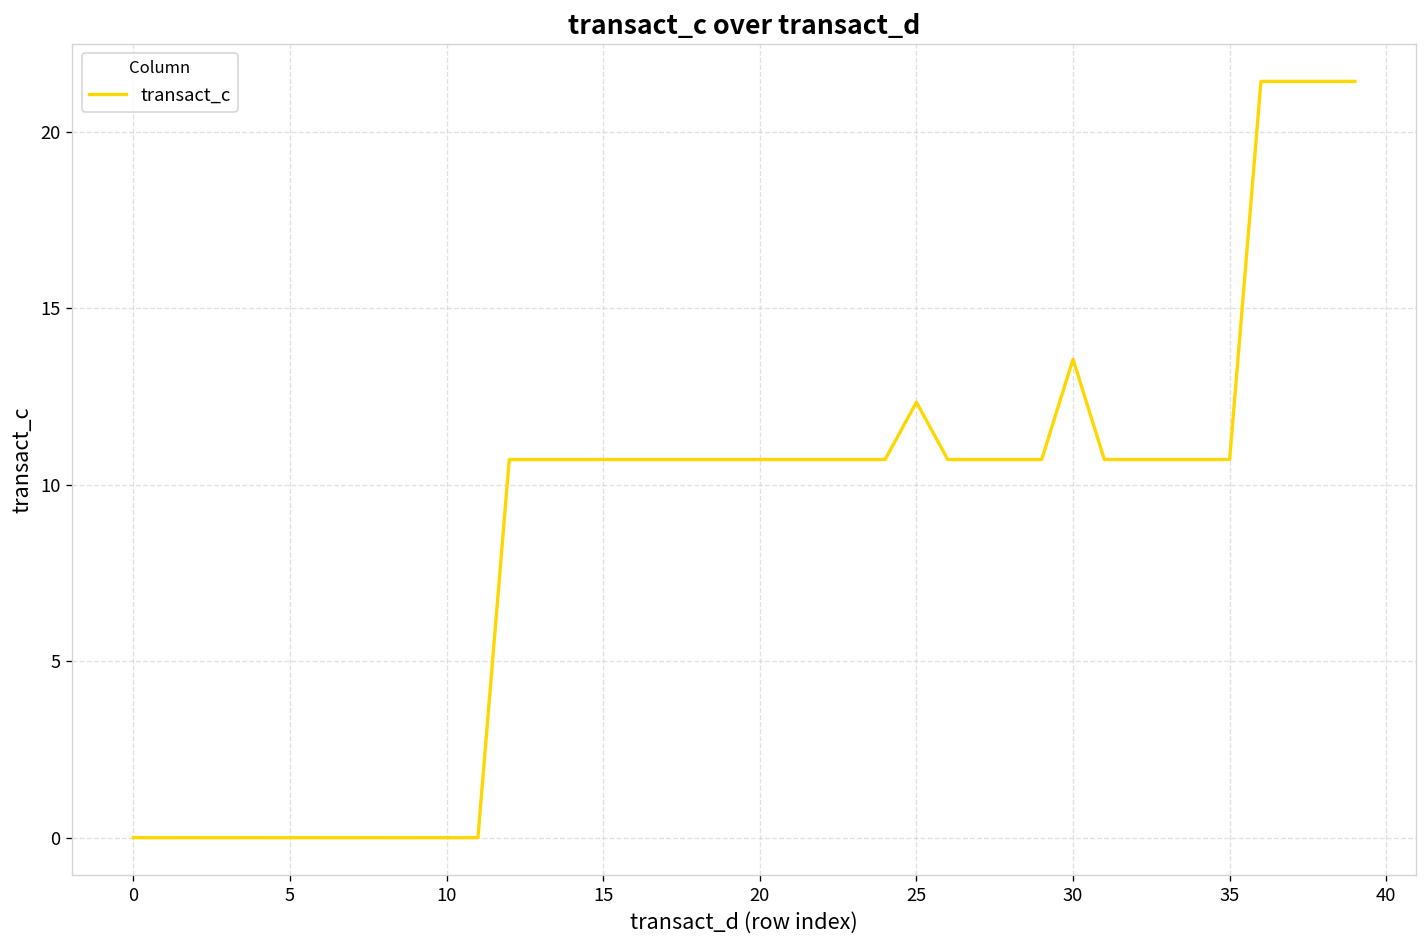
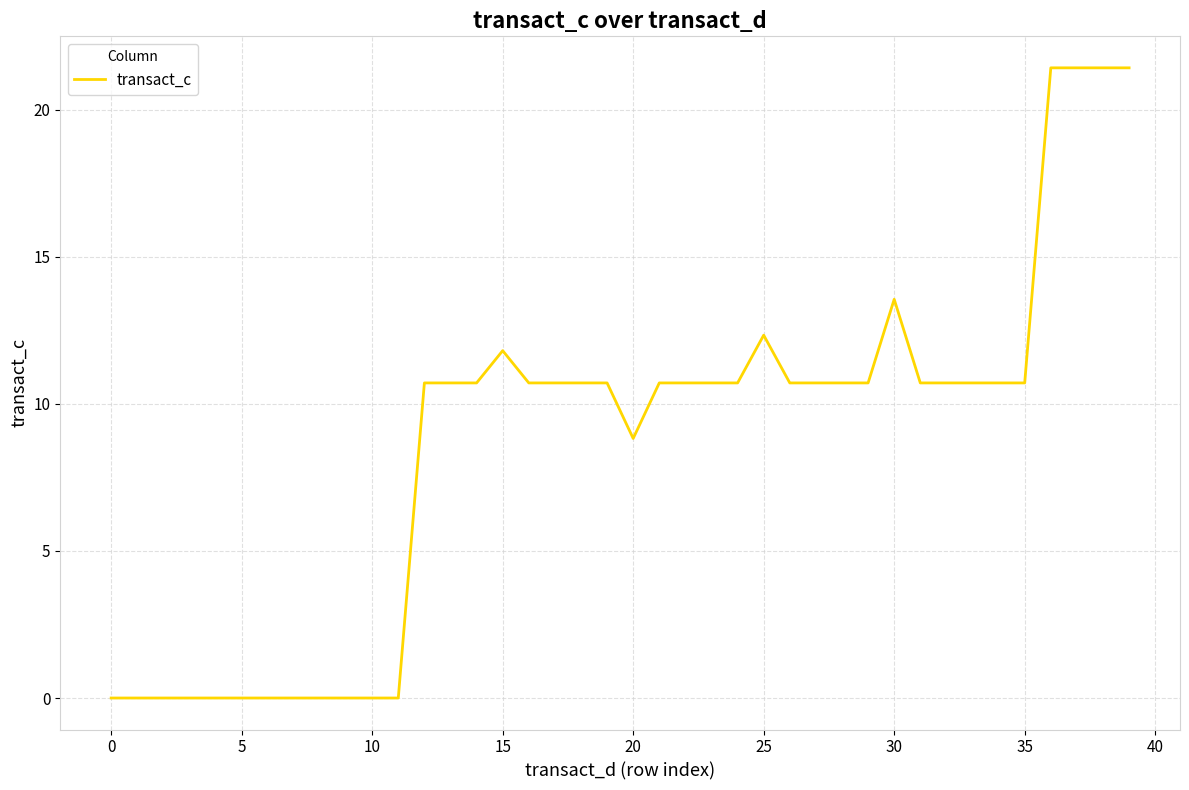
  {
    "0": 0.0,
    "5": 0.0,
    "10": 0.0,
-   "15": 10.7,
-   "20": 10.7,
+   "15": 11.8,
+   "20": 8.8,
    "25": 12.3,
    "30": 13.6,
    "35": 10.7
  }
